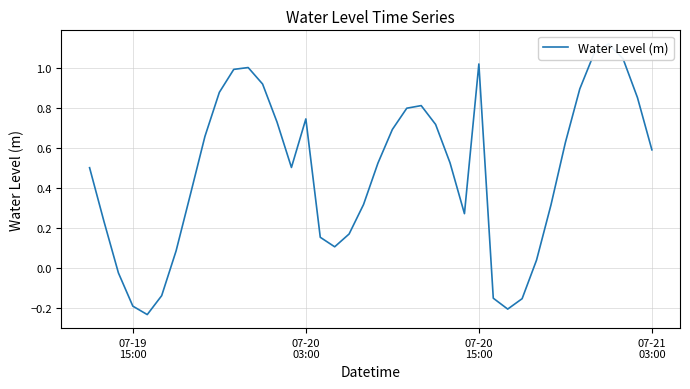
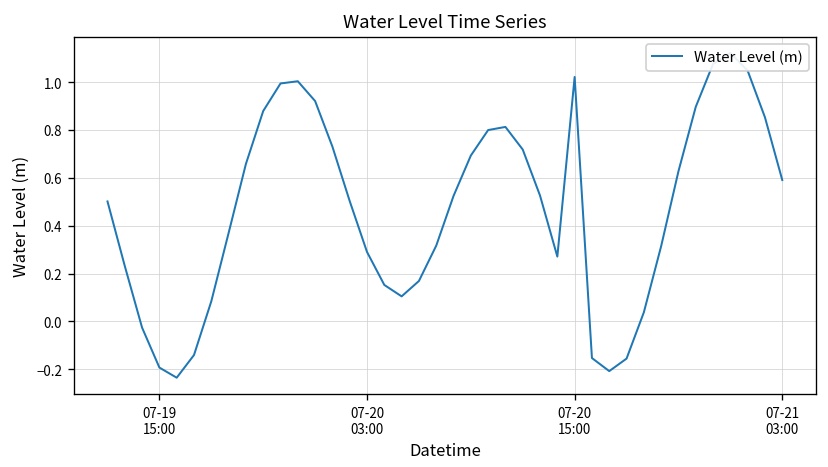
  {
    "07-19 15:00": -0.19,
-   "07-20 03:00": 0.75,
+   "07-20 03:00": 0.29,
    "07-20 15:00": 1.02,
    "07-21 03:00": 0.59
  }
